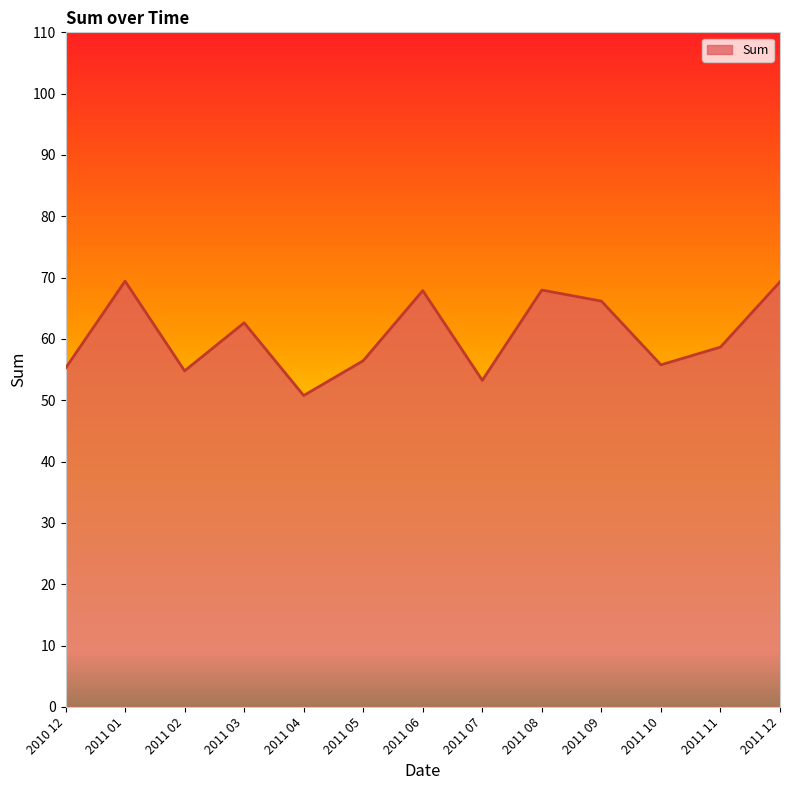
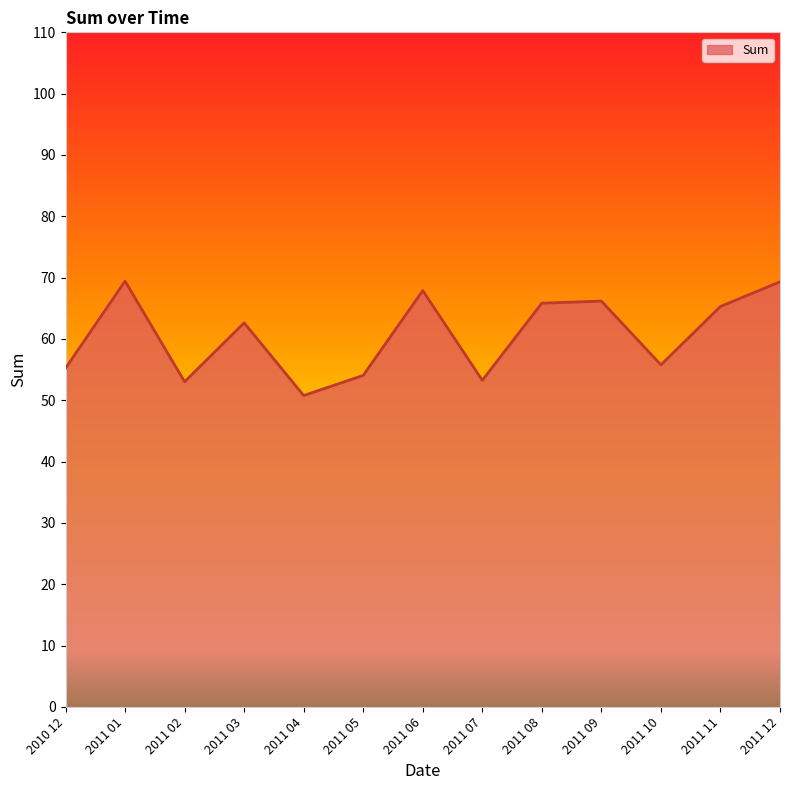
  {
    "2010 12": 55,
    "2011 01": 69,
-   "2011 02": 55,
+   "2011 02": 53,
    "2011 03": 63,
    "2011 04": 51,
-   "2011 05": 56,
+   "2011 05": 54,
    "2011 06": 68,
    "2011 07": 53,
-   "2011 08": 68,
+   "2011 08": 66,
    "2011 09": 66,
    "2011 10": 56,
-   "2011 11": 59,
+   "2011 11": 65,
    "2011 12": 69
  }
